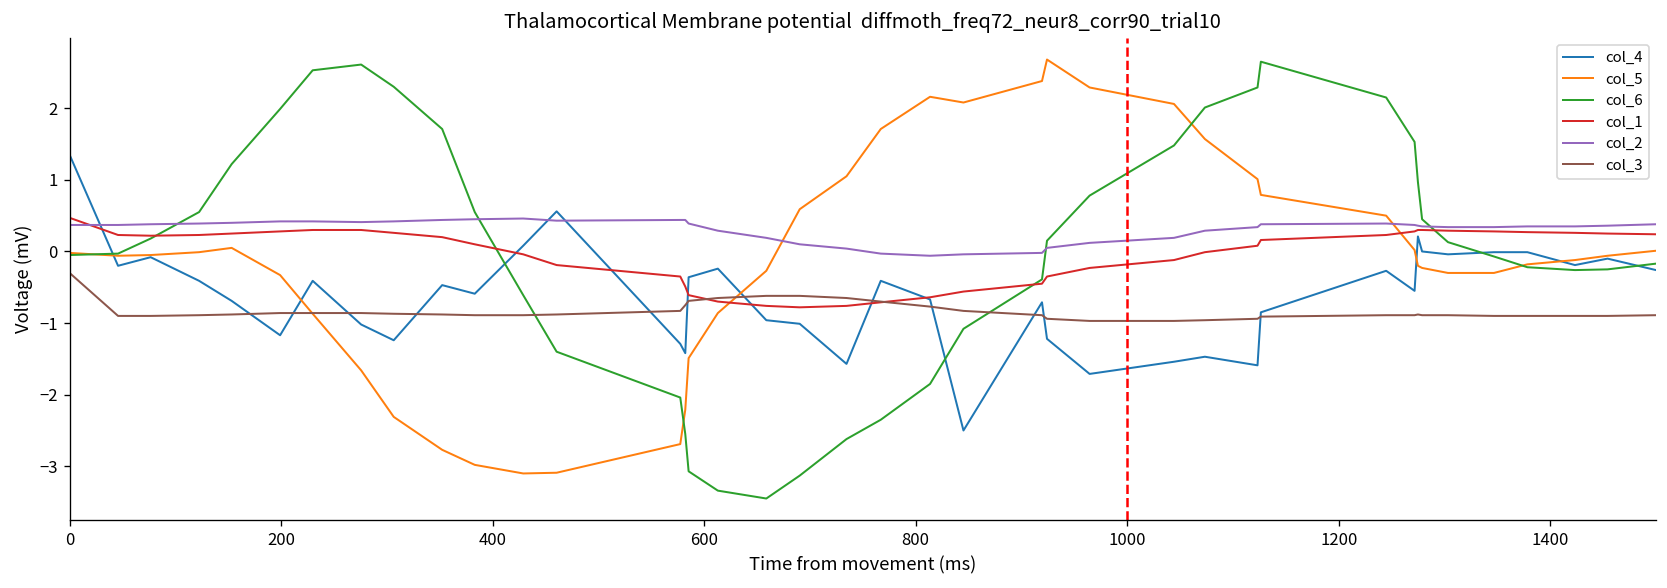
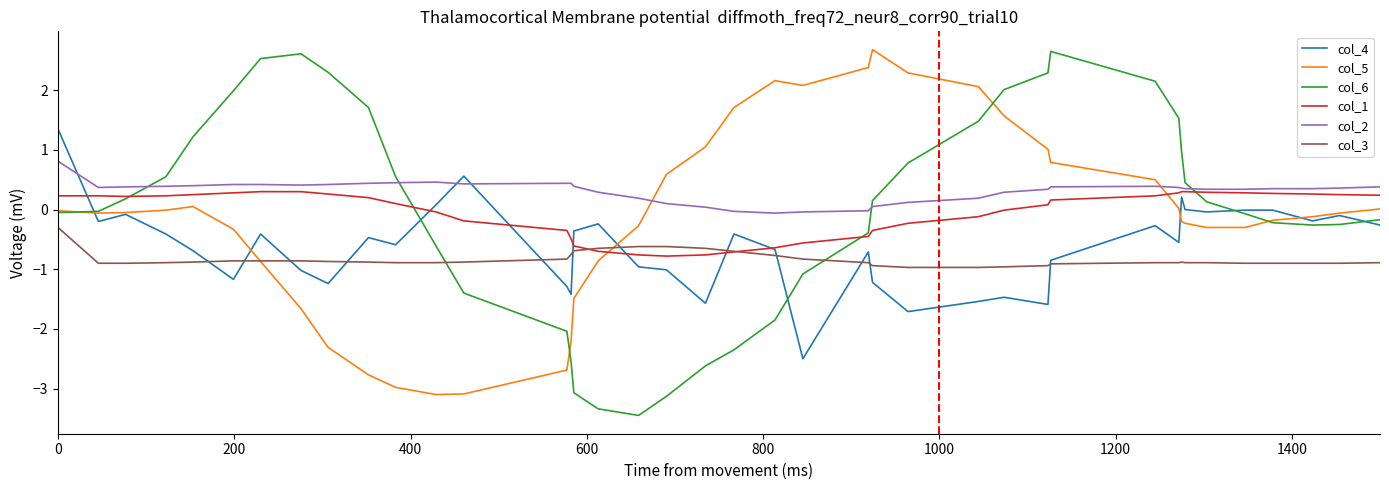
  {
    "col_4": {
      "0": 1.4
    },
    "col_1": {
-     "0": 0.5
+     "0": 0.2
    },
    "col_2": {
-     "0": 0.4
+     "0": 0.8
    },
    "col_3": {
      "0": -0.3
    }
  }
